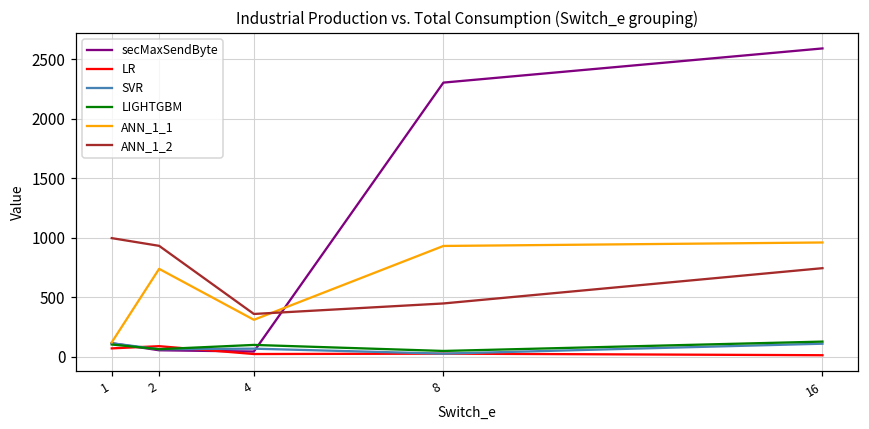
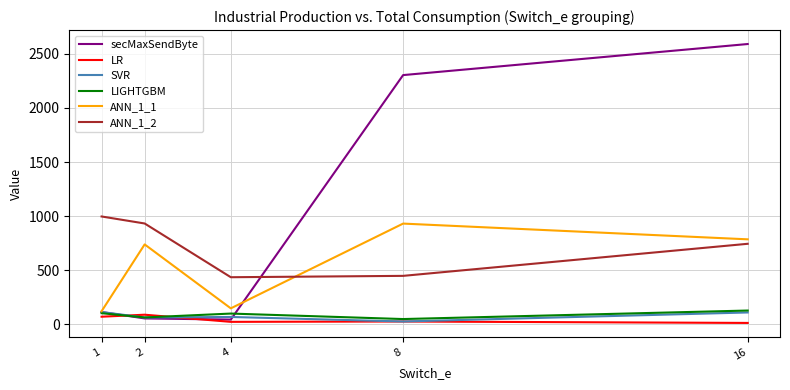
  {
    "secMaxSendByte": {
      "8": 2300,
      "16": 2590
    },
    "LR": {
      "1": 70,
      "2": 90,
      "16": 10
    },
    "SVR": {
      "4": 70
    },
    "LIGHTGBM": {
      "4": 100
    },
    "ANN_1_1": {
      "2": 740,
-     "4": 310,
+     "4": 150,
      "8": 930,
-     "16": 960
+     "16": 790
    },
    "ANN_1_2": {
      "1": 1000,
      "2": 930,
-     "4": 360,
+     "4": 440,
      "8": 450,
      "16": 740
    }
  }
